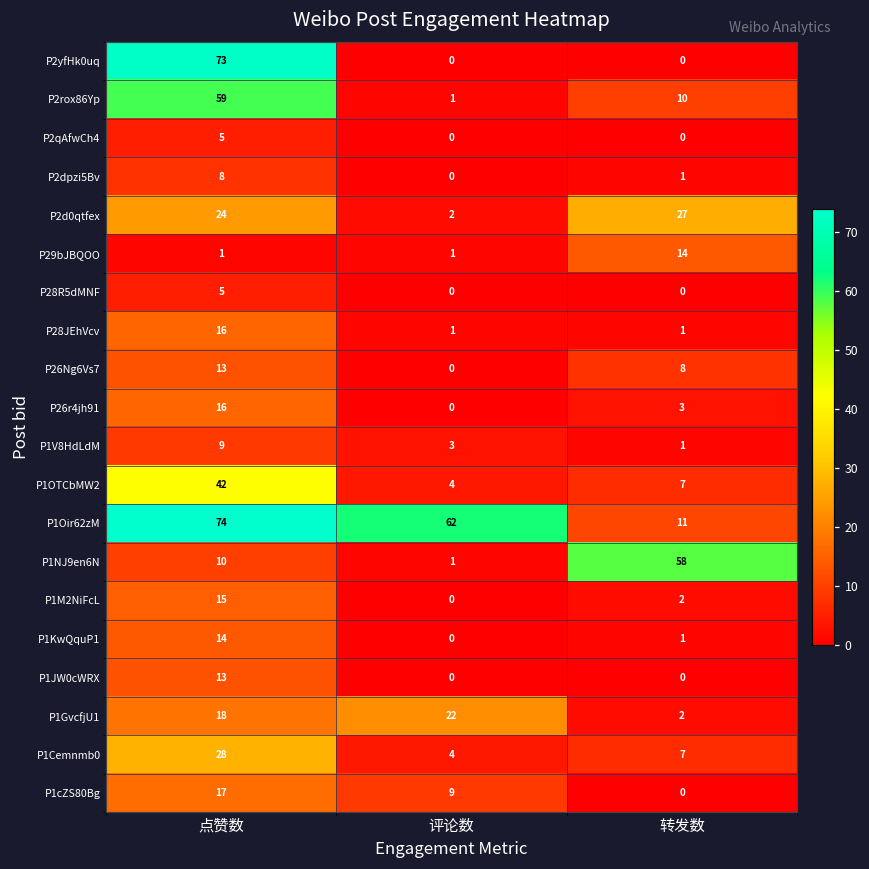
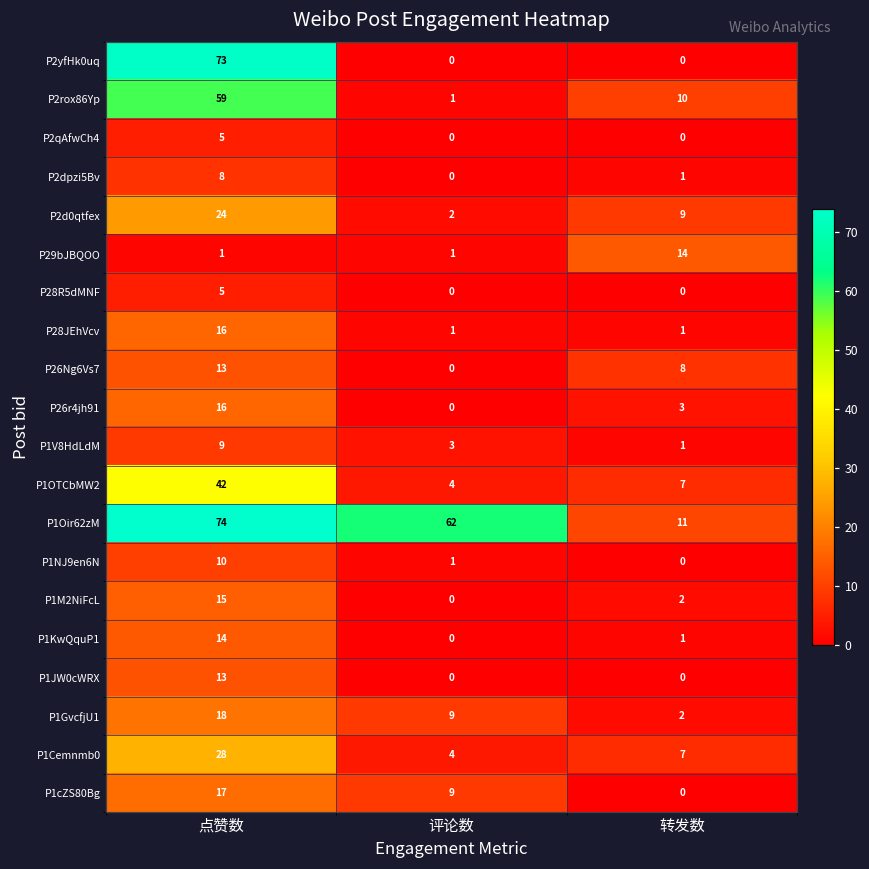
  {
    "P2yfHk0uq": {
      "点赞数": 73,
      "评论数": 0,
      "转发数": 0
    },
    "P2rox86Yp": {
      "点赞数": 59,
      "评论数": 1,
      "转发数": 10
    },
    "P2qAfwCh4": {
      "点赞数": 5,
      "评论数": 0,
      "转发数": 0
    },
    "P2dpzi5Bv": {
      "点赞数": 8,
      "评论数": 0,
      "转发数": 1
    },
    "P2d0qtfex": {
      "点赞数": 24,
      "评论数": 2,
-     "转发数": 27
+     "转发数": 9
    },
    "P29bJBQOO": {
      "点赞数": 1,
      "评论数": 1,
      "转发数": 14
    },
    "P28R5dMNF": {
      "点赞数": 5,
      "评论数": 0,
      "转发数": 0
    },
    "P28JEhVcv": {
      "点赞数": 16,
      "评论数": 1,
      "转发数": 1
    },
    "P26Ng6Vs7": {
      "点赞数": 13,
      "评论数": 0,
      "转发数": 8
    },
    "P26r4jh91": {
      "点赞数": 16,
      "评论数": 0,
      "转发数": 3
    },
    "P1V8HdLdM": {
      "点赞数": 9,
      "评论数": 3,
      "转发数": 1
    },
    "P1OTCbMW2": {
      "点赞数": 42,
      "评论数": 4,
      "转发数": 7
    },
    "P1Oir62zM": {
      "点赞数": 74,
      "评论数": 62,
      "转发数": 11
    },
    "P1NJ9en6N": {
      "点赞数": 10,
      "评论数": 1,
-     "转发数": 58
+     "转发数": 0
    },
    "P1M2NiFcL": {
      "点赞数": 15,
      "评论数": 0,
      "转发数": 2
    },
    "P1KwQquP1": {
      "点赞数": 14,
      "评论数": 0,
      "转发数": 1
    },
    "P1JW0cWRX": {
      "点赞数": 13,
      "评论数": 0,
      "转发数": 0
    },
    "P1GvcfjU1": {
      "点赞数": 18,
-     "评论数": 22,
+     "评论数": 9,
      "转发数": 2
    },
    "P1Cemnmb0": {
      "点赞数": 28,
      "评论数": 4,
      "转发数": 7
    },
    "P1cZS80Bg": {
      "点赞数": 17,
      "评论数": 9,
      "转发数": 0
    }
  }
